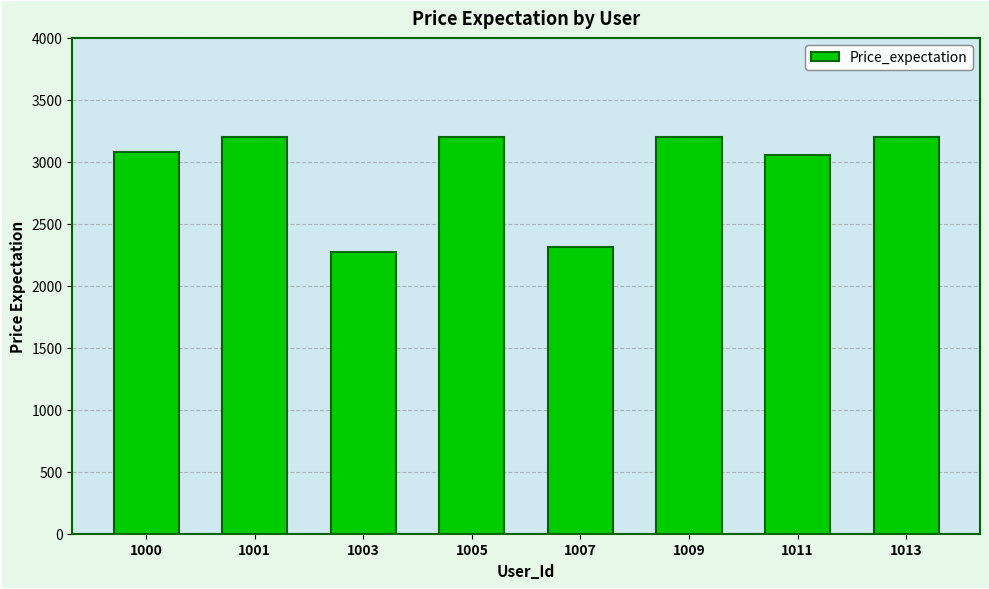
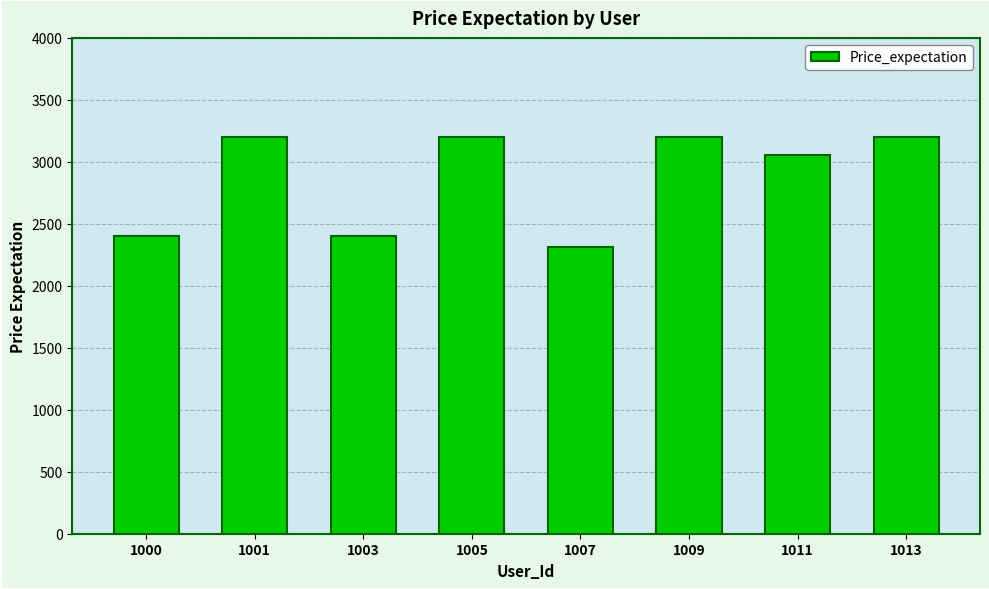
  {
-   "1000": 3080,
+   "1000": 2400,
    "1001": 3200,
-   "1003": 2270,
+   "1003": 2400,
    "1005": 3200,
    "1007": 2310,
    "1009": 3200,
    "1011": 3050,
    "1013": 3200
  }
